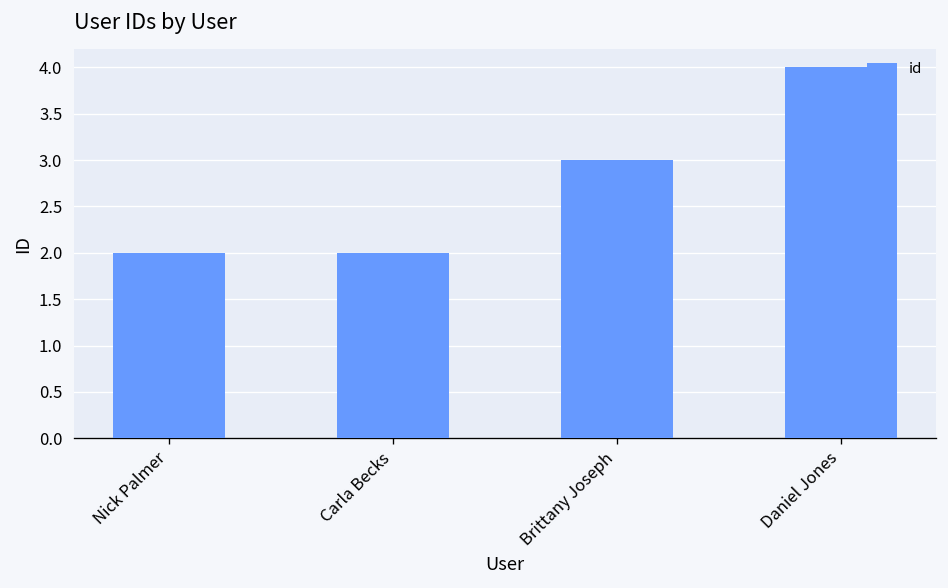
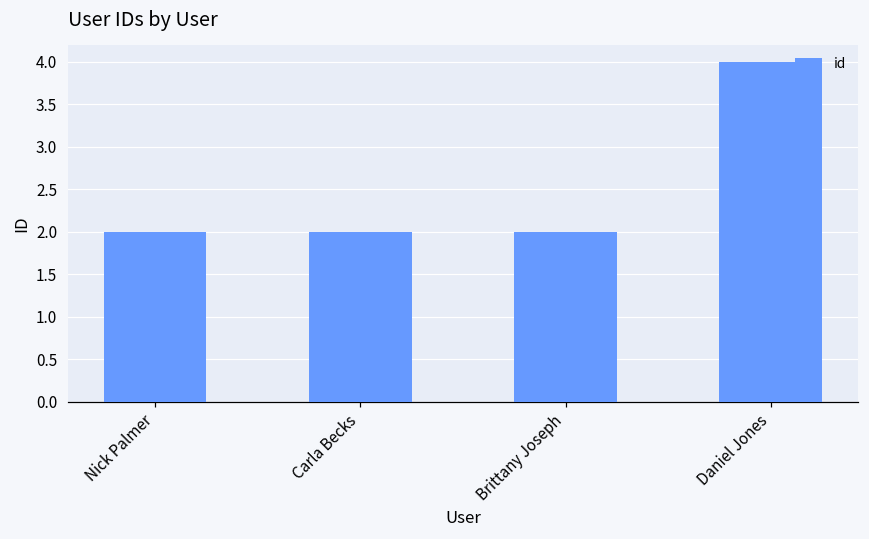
  {
    "Nick Palmer": 2,
    "Carla Becks": 2,
-   "Brittany Joseph": 3,
+   "Brittany Joseph": 2,
    "Daniel Jones": 4
  }
